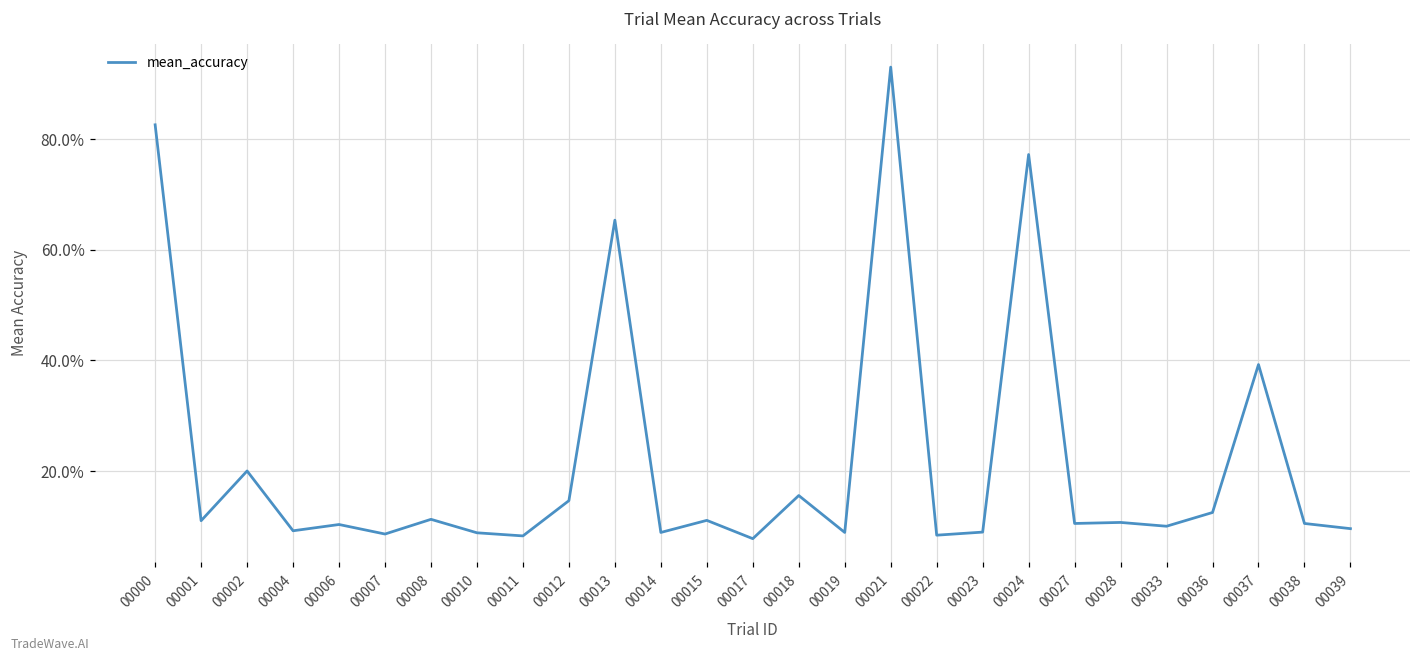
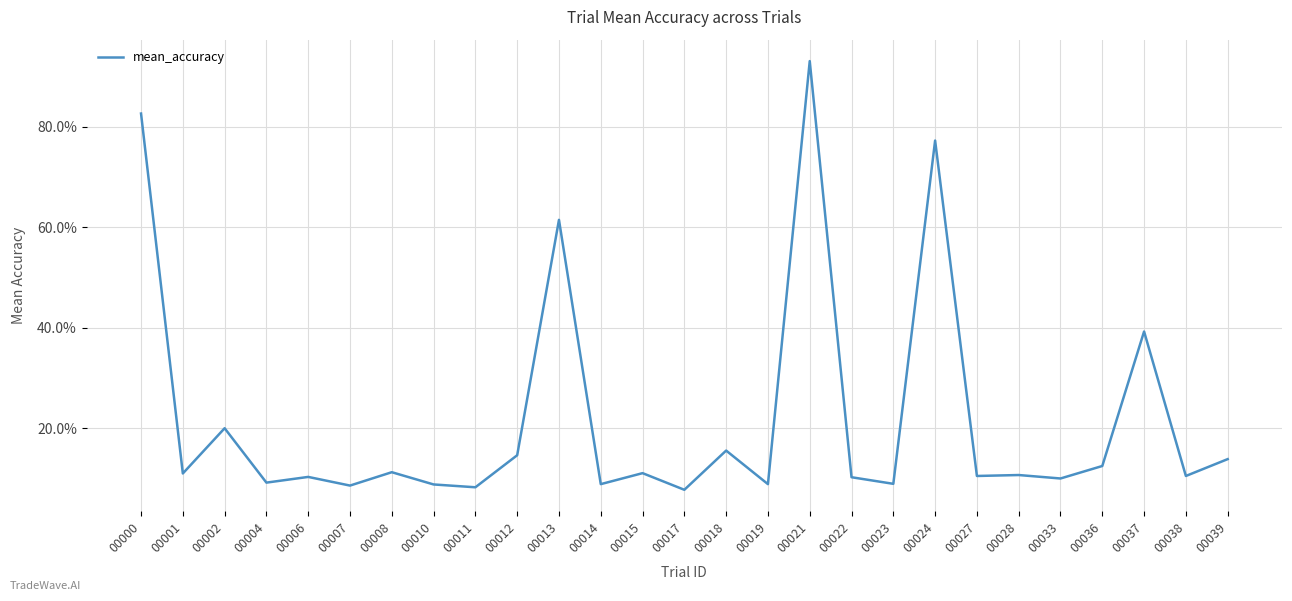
  {
    "00000": "83%",
    "00001": "11%",
    "00002": "20%",
    "00004": "9%",
    "00006": "10%",
    "00007": "9%",
    "00008": "11%",
    "00010": "9%",
    "00011": "8%",
    "00012": "15%",
-   "00013": "65%",
+   "00013": "61%",
    "00014": "9%",
    "00015": "11%",
    "00017": "8%",
    "00018": "16%",
    "00019": "9%",
    "00021": "93%",
-   "00022": "8%",
+   "00022": "10%",
    "00023": "9%",
    "00024": "77%",
    "00027": "10%",
    "00028": "11%",
    "00033": "10%",
    "00036": "12%",
    "00037": "39%",
    "00038": "10%",
-   "00039": "10%"
+   "00039": "14%"
  }
